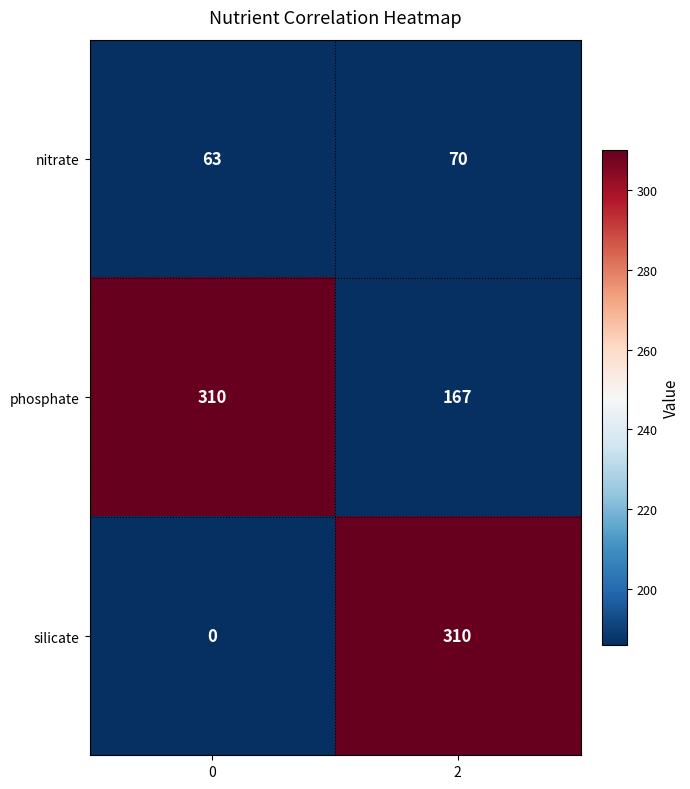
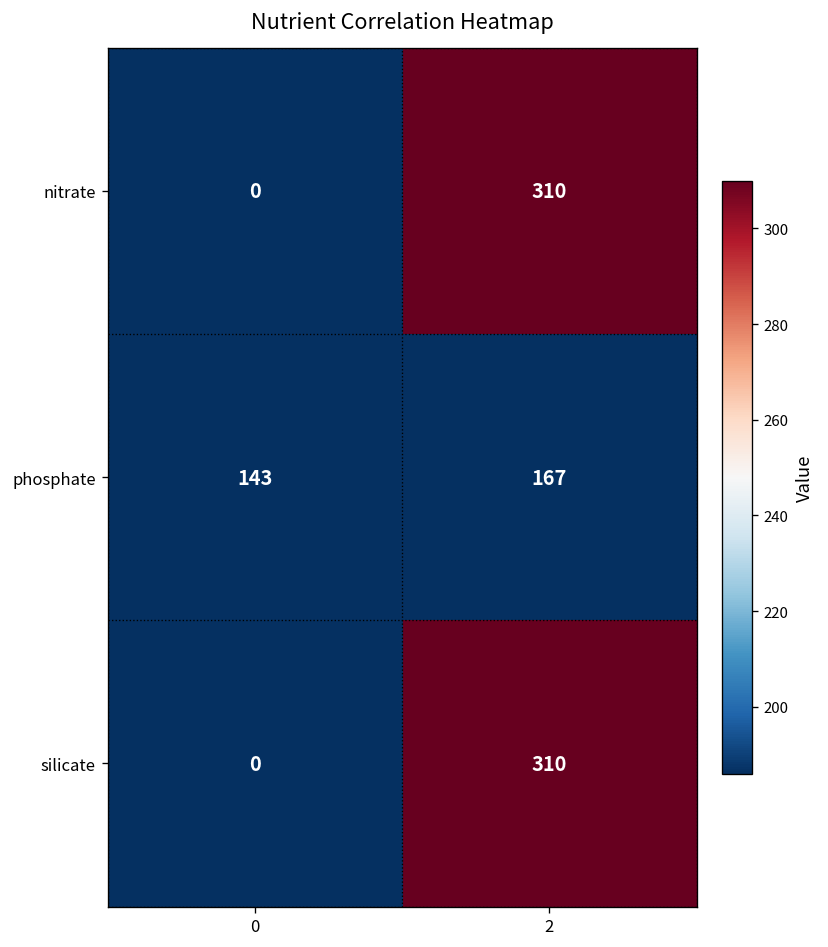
  {
    "nitrate": {
-     "0": 63,
-     "2": 70
+     "0": 0,
+     "2": 310
    },
    "phosphate": {
-     "0": 310,
+     "0": 143,
      "2": 167
    },
    "silicate": {
      "0": 0,
      "2": 310
    }
  }
